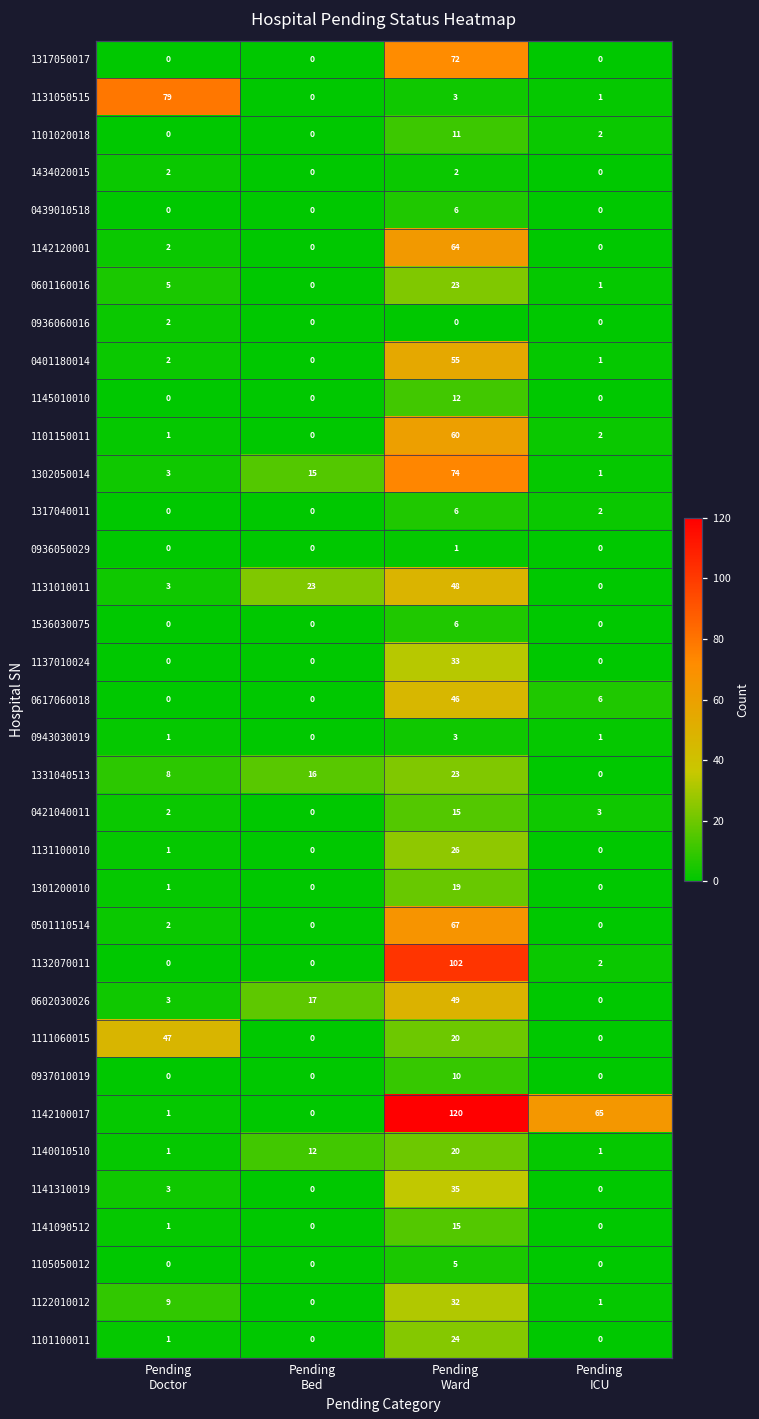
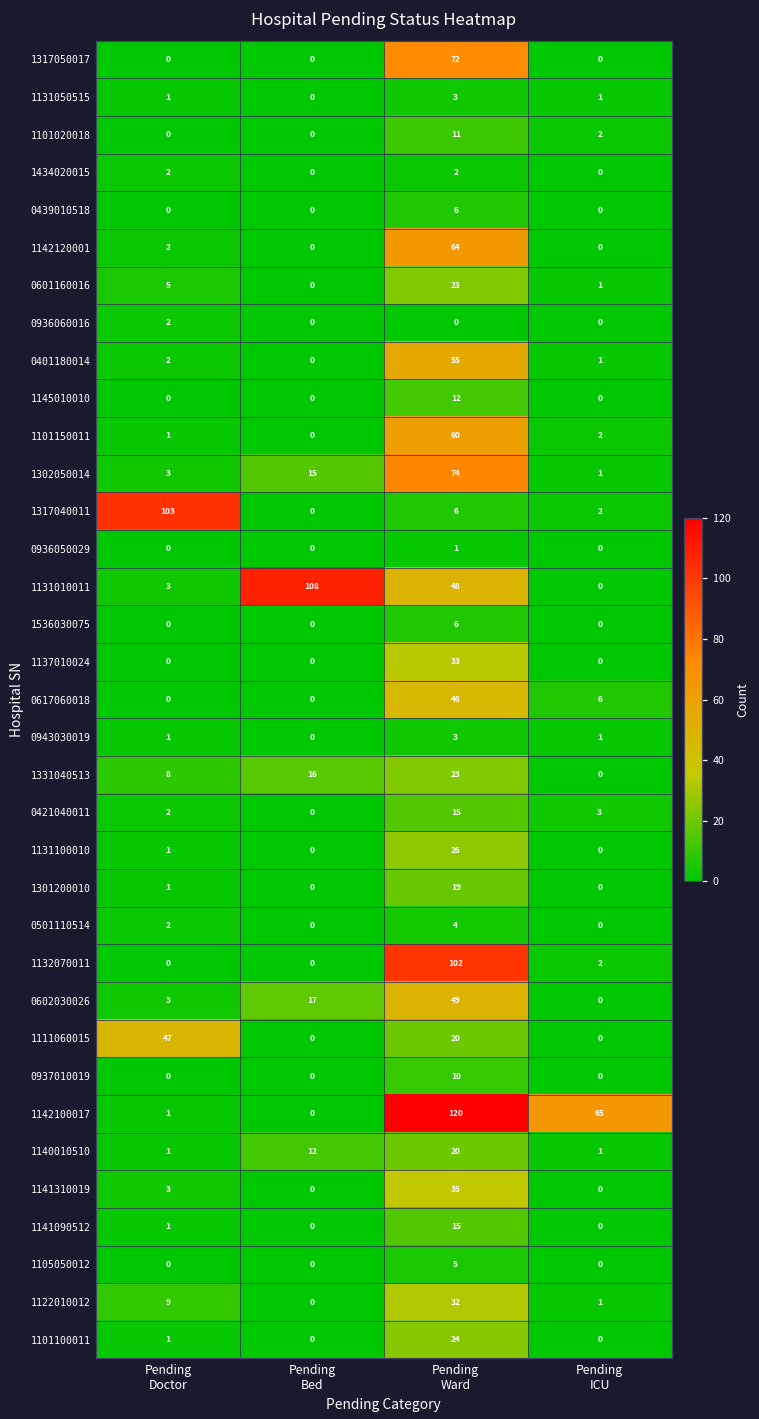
  {
    "1317050017": {
      "Pending Doctor": 0,
      "Pending Bed": 0,
      "Pending Ward": 72,
      "Pending ICU": 0
    },
    "1131050515": {
-     "Pending Doctor": 79,
+     "Pending Doctor": 1,
      "Pending Bed": 0,
      "Pending Ward": 3,
      "Pending ICU": 1
    },
    "1101020018": {
      "Pending Doctor": 0,
      "Pending Bed": 0,
      "Pending Ward": 11,
      "Pending ICU": 2
    },
    "1434020015": {
      "Pending Doctor": 2,
      "Pending Bed": 0,
      "Pending Ward": 2,
      "Pending ICU": 0
    },
    "0439010518": {
      "Pending Doctor": 0,
      "Pending Bed": 0,
      "Pending Ward": 6,
      "Pending ICU": 0
    },
    "1142120001": {
      "Pending Doctor": 2,
      "Pending Bed": 0,
      "Pending Ward": 64,
      "Pending ICU": 0
    },
    "0601160016": {
      "Pending Doctor": 5,
      "Pending Bed": 0,
      "Pending Ward": 23,
      "Pending ICU": 1
    },
    "0936060016": {
      "Pending Doctor": 2,
      "Pending Bed": 0,
      "Pending Ward": 0,
      "Pending ICU": 0
    },
    "0401180014": {
      "Pending Doctor": 2,
      "Pending Bed": 0,
      "Pending Ward": 55,
      "Pending ICU": 1
    },
    "1145010010": {
      "Pending Doctor": 0,
      "Pending Bed": 0,
      "Pending Ward": 12,
      "Pending ICU": 0
    },
    "1101150011": {
      "Pending Doctor": 1,
      "Pending Bed": 0,
      "Pending Ward": 60,
      "Pending ICU": 2
    },
    "1302050014": {
      "Pending Doctor": 3,
      "Pending Bed": 15,
      "Pending Ward": 74,
      "Pending ICU": 1
    },
    "1317040011": {
-     "Pending Doctor": 0,
+     "Pending Doctor": 103,
      "Pending Bed": 0,
      "Pending Ward": 6,
      "Pending ICU": 2
    },
    "0936050029": {
      "Pending Doctor": 0,
      "Pending Bed": 0,
      "Pending Ward": 1,
      "Pending ICU": 0
    },
    "1131010011": {
      "Pending Doctor": 3,
-     "Pending Bed": 23,
+     "Pending Bed": 108,
      "Pending Ward": 48,
      "Pending ICU": 0
    },
    "1536030075": {
      "Pending Doctor": 0,
      "Pending Bed": 0,
      "Pending Ward": 6,
      "Pending ICU": 0
    },
    "1137010024": {
      "Pending Doctor": 0,
      "Pending Bed": 0,
      "Pending Ward": 33,
      "Pending ICU": 0
    },
    "0617060018": {
      "Pending Doctor": 0,
      "Pending Bed": 0,
      "Pending Ward": 46,
      "Pending ICU": 6
    },
    "0943030019": {
      "Pending Doctor": 1,
      "Pending Bed": 0,
      "Pending Ward": 3,
      "Pending ICU": 1
    },
    "1331040513": {
      "Pending Doctor": 8,
      "Pending Bed": 16,
      "Pending Ward": 23,
      "Pending ICU": 0
    },
    "0421040011": {
      "Pending Doctor": 2,
      "Pending Bed": 0,
      "Pending Ward": 15,
      "Pending ICU": 3
    },
    "1131100010": {
      "Pending Doctor": 1,
      "Pending Bed": 0,
      "Pending Ward": 26,
      "Pending ICU": 0
    },
    "1301200010": {
      "Pending Doctor": 1,
      "Pending Bed": 0,
      "Pending Ward": 19,
      "Pending ICU": 0
    },
    "0501110514": {
      "Pending Doctor": 2,
      "Pending Bed": 0,
-     "Pending Ward": 67,
+     "Pending Ward": 4,
      "Pending ICU": 0
    },
    "1132070011": {
      "Pending Doctor": 0,
      "Pending Bed": 0,
      "Pending Ward": 102,
      "Pending ICU": 2
    },
    "0602030026": {
      "Pending Doctor": 3,
      "Pending Bed": 17,
      "Pending Ward": 49,
      "Pending ICU": 0
    },
    "1111060015": {
      "Pending Doctor": 47,
      "Pending Bed": 0,
      "Pending Ward": 20,
      "Pending ICU": 0
    },
    "0937010019": {
      "Pending Doctor": 0,
      "Pending Bed": 0,
      "Pending Ward": 10,
      "Pending ICU": 0
    },
    "1142100017": {
      "Pending Doctor": 1,
      "Pending Bed": 0,
      "Pending Ward": 120,
      "Pending ICU": 65
    },
    "1140010510": {
      "Pending Doctor": 1,
      "Pending Bed": 12,
      "Pending Ward": 20,
      "Pending ICU": 1
    },
    "1141310019": {
      "Pending Doctor": 3,
      "Pending Bed": 0,
      "Pending Ward": 35,
      "Pending ICU": 0
    },
    "1141090512": {
      "Pending Doctor": 1,
      "Pending Bed": 0,
      "Pending Ward": 15,
      "Pending ICU": 0
    },
    "1105050012": {
      "Pending Doctor": 0,
      "Pending Bed": 0,
      "Pending Ward": 5,
      "Pending ICU": 0
    },
    "1122010012": {
      "Pending Doctor": 9,
      "Pending Bed": 0,
      "Pending Ward": 32,
      "Pending ICU": 1
    },
    "1101100011": {
      "Pending Doctor": 1,
      "Pending Bed": 0,
      "Pending Ward": 24,
      "Pending ICU": 0
    }
  }
